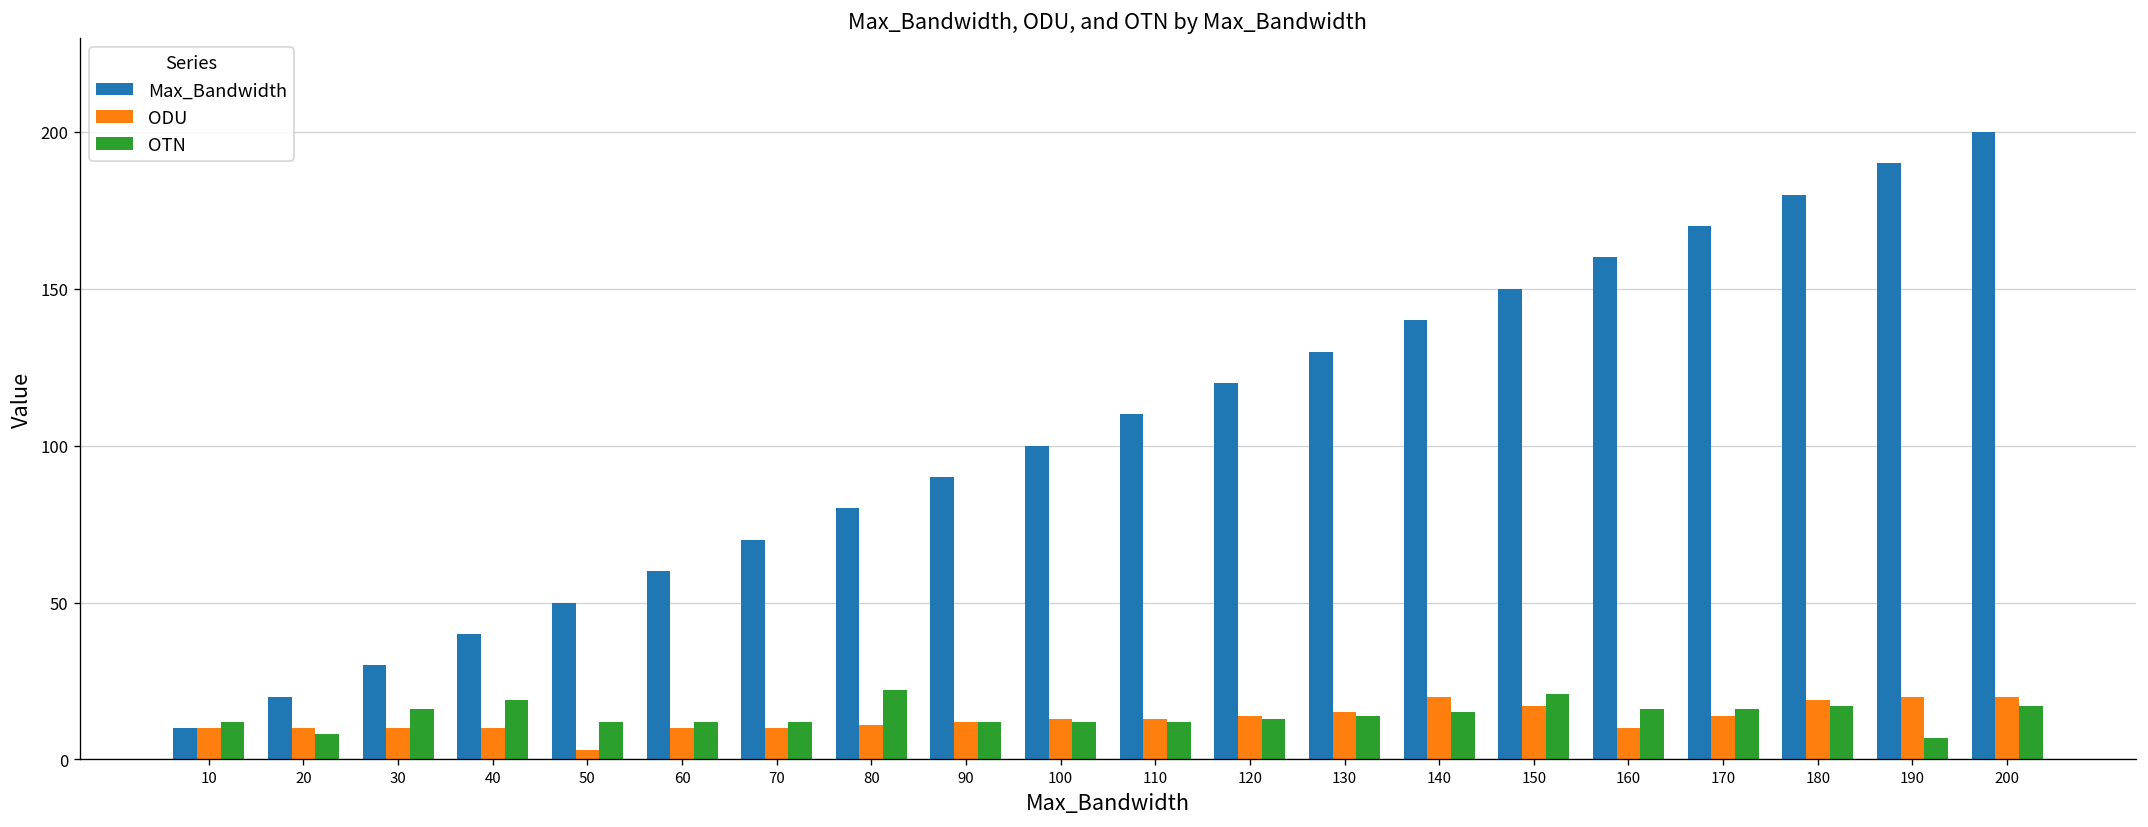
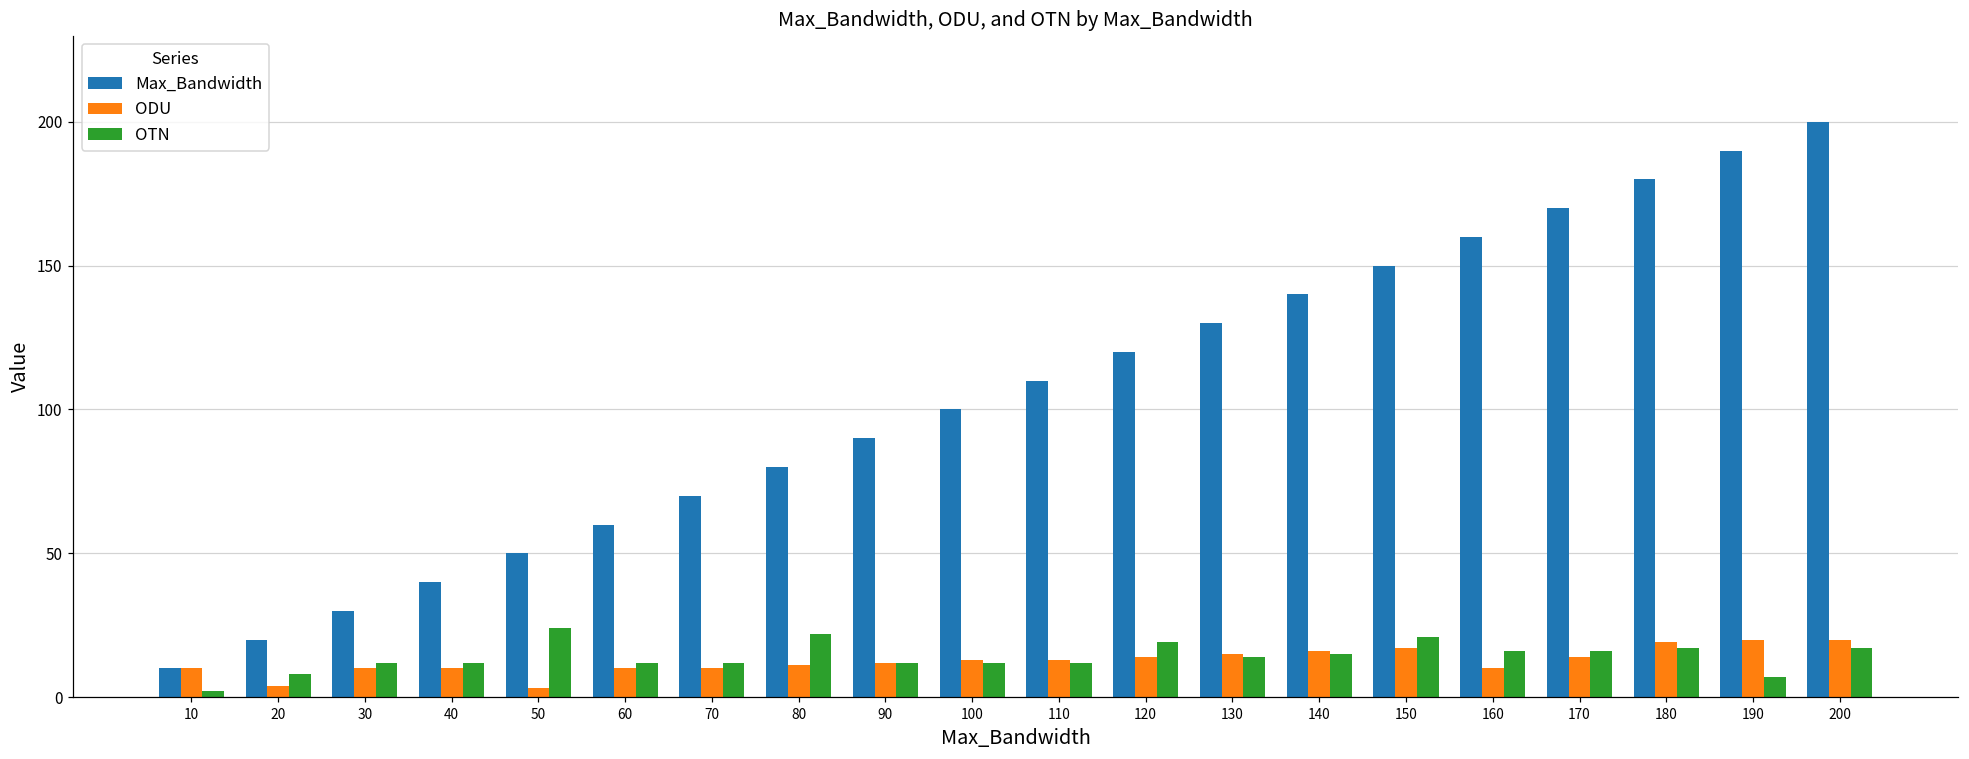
  {
    "Max_Bandwidth": {
      "10": 10,
      "20": 20,
      "30": 30,
      "40": 40,
      "50": 50,
      "60": 60,
      "70": 70,
      "80": 80,
      "90": 90,
      "100": 100,
      "110": 110,
      "120": 120,
      "130": 130,
      "140": 140,
      "150": 150,
      "160": 160,
      "170": 170,
      "180": 180,
      "190": 190,
      "200": 200
    },
    "ODU": {
      "10": 10,
-     "20": 10,
+     "20": 4,
      "30": 10,
      "40": 10,
      "50": 3,
      "60": 10,
      "70": 10,
      "80": 11,
      "90": 12,
      "100": 13,
      "110": 13,
      "120": 14,
      "130": 15,
-     "140": 20,
+     "140": 16,
      "150": 17,
      "160": 10,
      "170": 14,
      "180": 19,
      "190": 20,
      "200": 20
    },
    "OTN": {
-     "10": 12,
+     "10": 2,
      "20": 8,
-     "30": 16,
-     "40": 19,
-     "50": 12,
+     "30": 12,
+     "40": 12,
+     "50": 24,
      "60": 12,
      "70": 12,
      "80": 22,
      "90": 12,
      "100": 12,
      "110": 12,
-     "120": 13,
+     "120": 19,
      "130": 14,
      "140": 15,
      "150": 21,
      "160": 16,
      "170": 16,
      "180": 17,
      "190": 7,
      "200": 17
    }
  }
